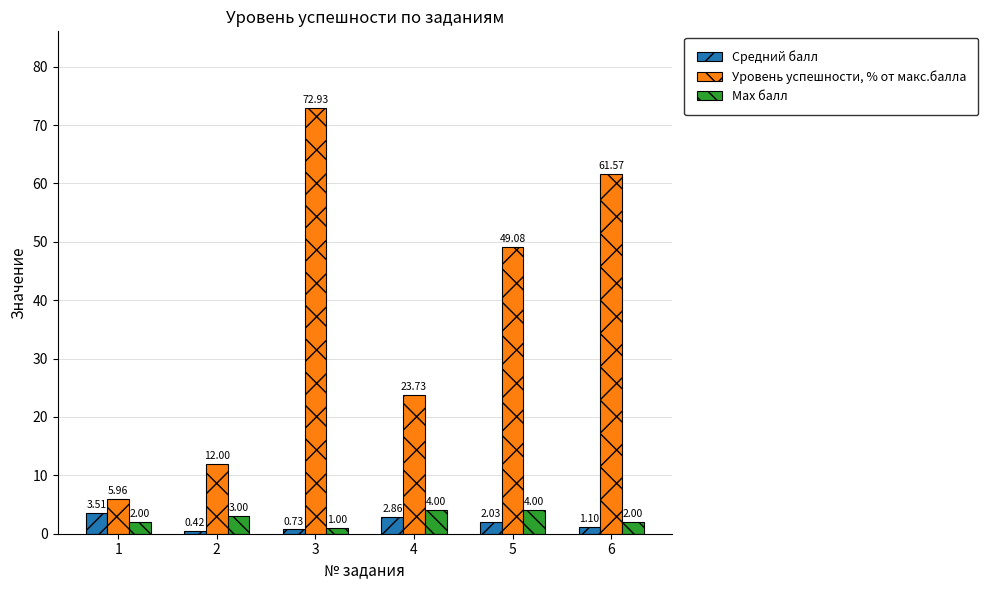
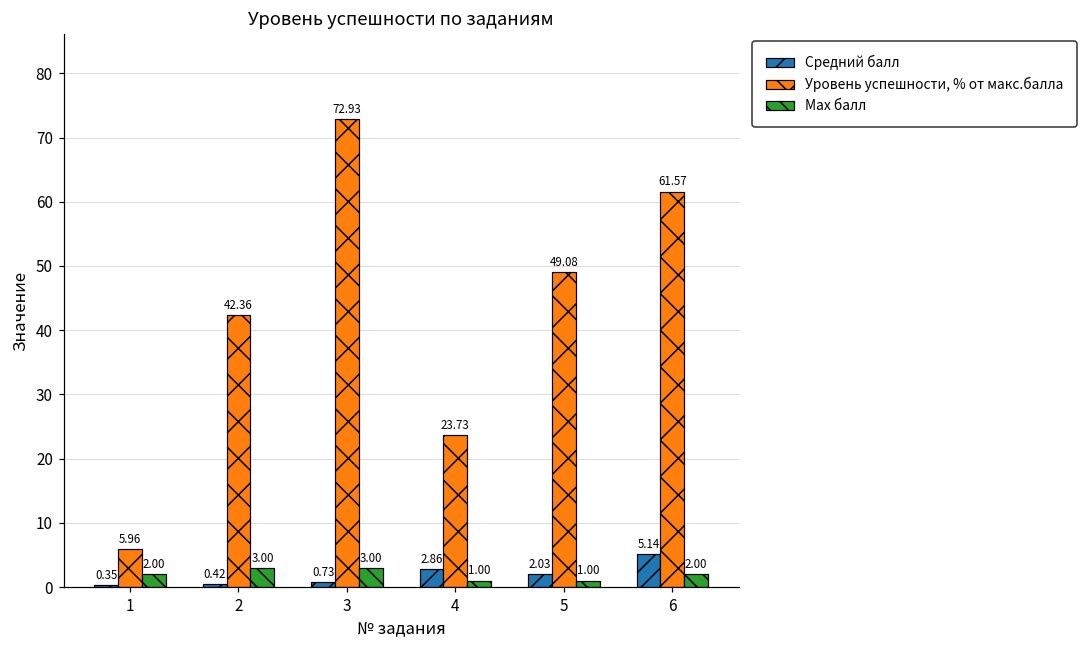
  {
    "Средний балл": {
-     "1": 3.51,
+     "1": 0.35,
      "2": 0.42,
      "3": 0.73,
      "4": 2.86,
      "5": 2.03,
-     "6": 1.10
+     "6": 5.14
    },
    "Уровень успешности, % от макс.балла": {
      "1": 5.96,
-     "2": 12.00,
+     "2": 42.36,
      "3": 72.93,
      "4": 23.73,
      "5": 49.08,
      "6": 61.57
    },
    "Max балл": {
      "1": 2.00,
      "2": 3.00,
-     "3": 1.00,
-     "4": 4.00,
-     "5": 4.00,
+     "3": 3.00,
+     "4": 1.00,
+     "5": 1.00,
      "6": 2.00
    }
  }
